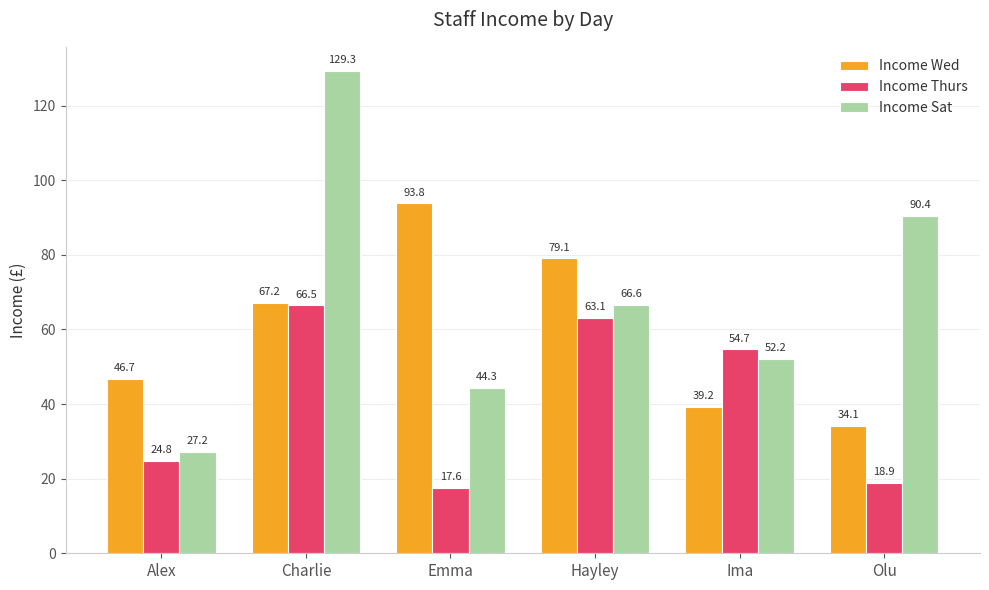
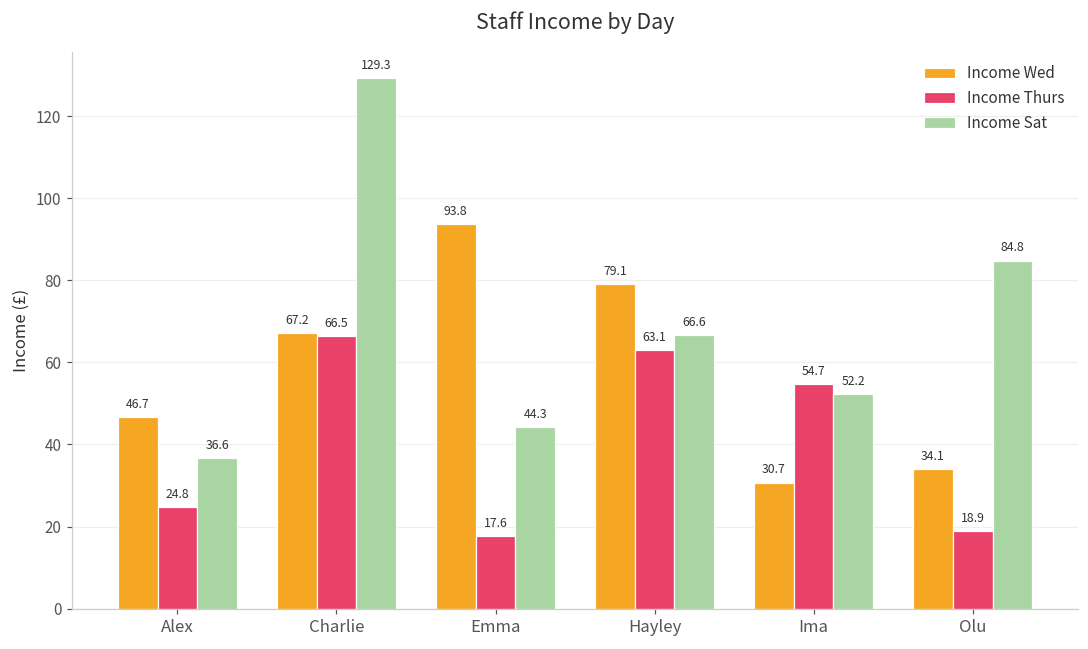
  {
    "Income Wed": {
      "Alex": 46.7,
      "Charlie": 67.2,
      "Emma": 93.8,
      "Hayley": 79.1,
-     "Ima": 39.2,
+     "Ima": 30.7,
      "Olu": 34.1
    },
    "Income Thurs": {
      "Alex": 24.8,
      "Charlie": 66.5,
      "Emma": 17.6,
      "Hayley": 63.1,
      "Ima": 54.7,
      "Olu": 18.9
    },
    "Income Sat": {
-     "Alex": 27.2,
+     "Alex": 36.6,
      "Charlie": 129.3,
      "Emma": 44.3,
      "Hayley": 66.6,
      "Ima": 52.2,
-     "Olu": 90.4
+     "Olu": 84.8
    }
  }
